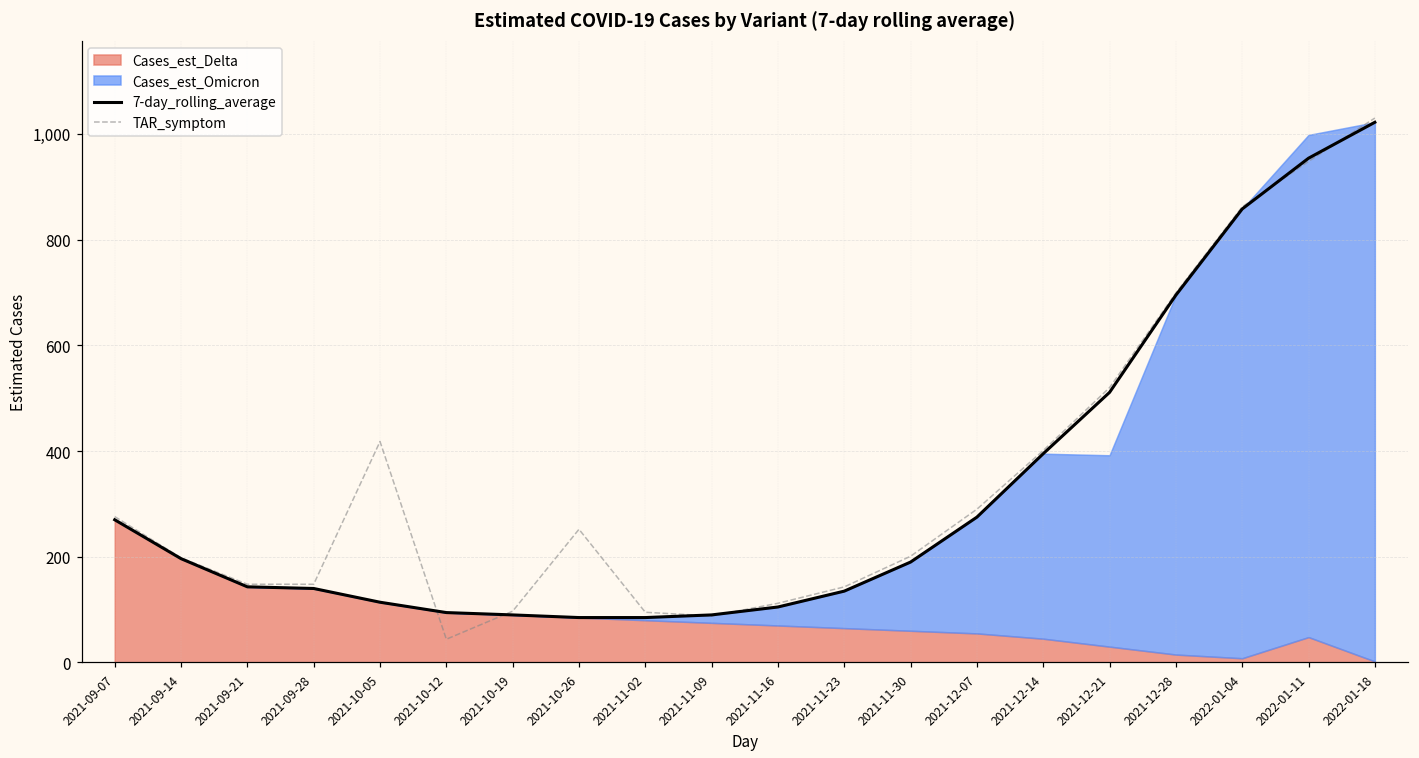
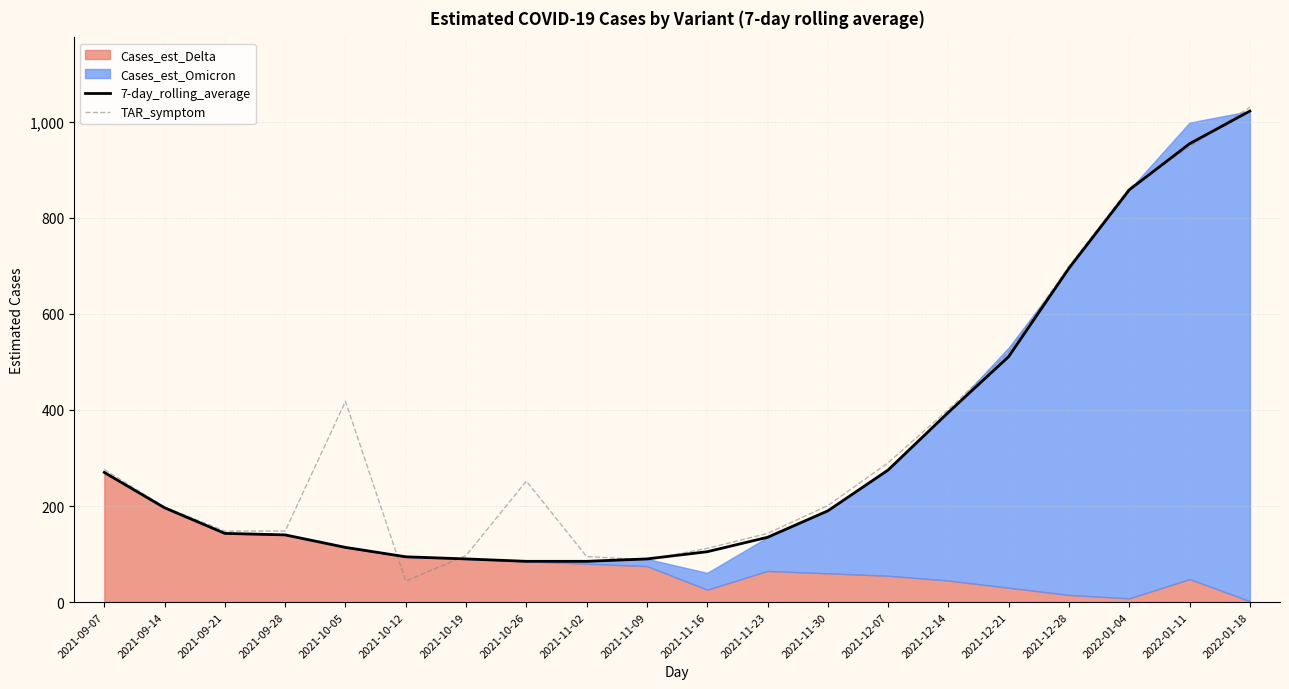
  {
    "Cases_est_Delta": {
      "2021-11-09": "80",
-     "2021-11-16": "70",
+     "2021-11-16": "30",
      "2021-11-23": "70",
      "2021-11-30": "60",
      "2021-12-07": "60",
      "2021-12-14": "50",
      "2021-12-21": "30",
      "2021-12-28": "20",
      "2022-01-04": "10",
      "2022-01-11": "50"
    },
    "7-day_rolling_average": {
      "2021-12-21": "510",
      "2022-01-11": "950"
    },
    "TAR_symptom": {
      "2021-09-07": "280",
      "2021-09-28": "150",
      "2021-10-05": "420",
      "2021-10-12": "40",
      "2021-10-19": "100",
      "2021-10-26": "250",
      "2021-11-02": "100",
      "2021-11-16": "110",
      "2021-11-23": "140",
      "2021-11-30": "200",
      "2021-12-07": "290",
      "2021-12-14": "400",
      "2021-12-21": "520",
      "2022-01-11": "950",
      "2022-01-18": "1,030"
    },
    "Cases_est_Omicron": {
-     "2021-12-21": "360",
+     "2021-12-21": "500",
      "2022-01-11": "950"
    }
  }
